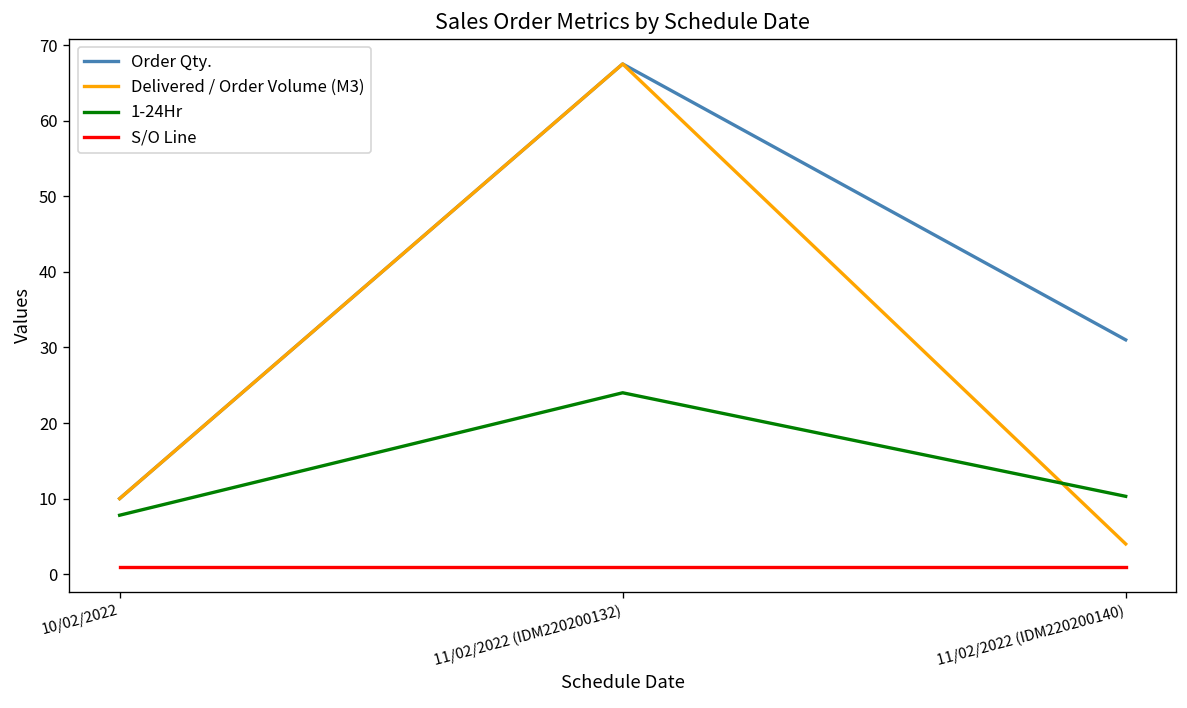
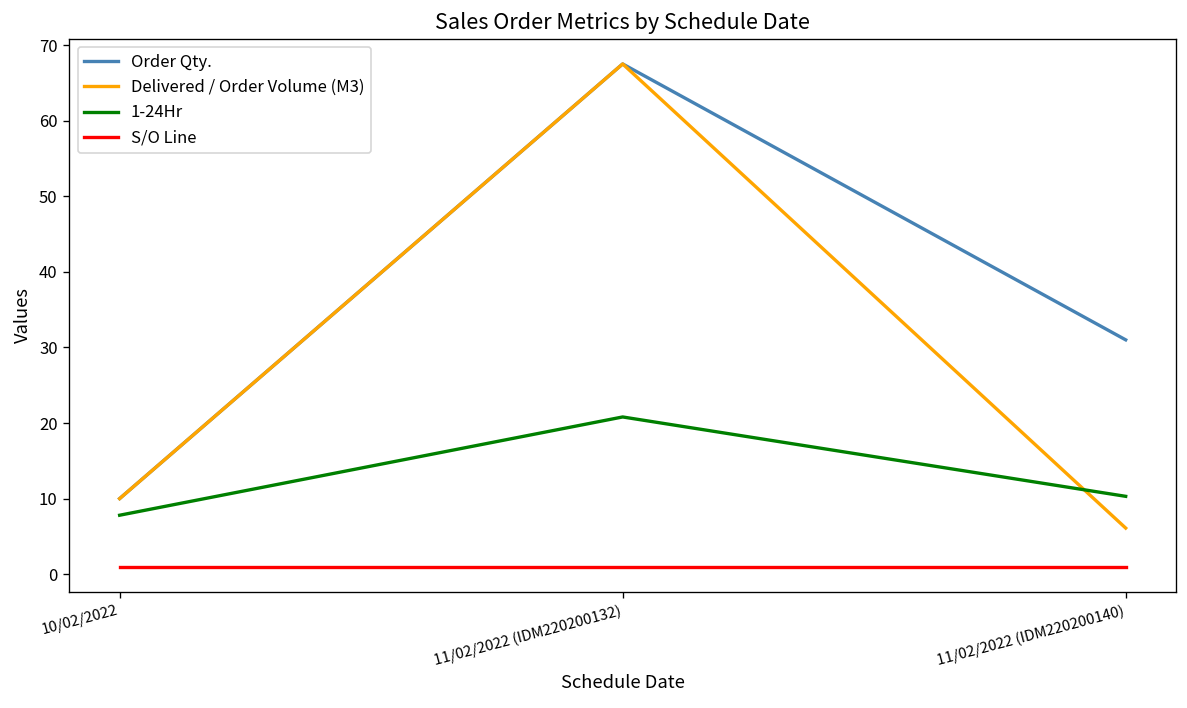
  {
    "Order Qty.": {
      "11/02/2022 (IDM220200140)": 31
    },
    "Delivered / Order Volume (M3)": {
-     "11/02/2022 (IDM220200140)": 4
+     "11/02/2022 (IDM220200140)": 6
    },
    "1-24Hr": {
      "10/02/2022": 8,
-     "11/02/2022 (IDM220200132)": 24,
+     "11/02/2022 (IDM220200132)": 21,
      "11/02/2022 (IDM220200140)": 10
    },
    "S/O Line": {
      "10/02/2022": 1,
      "11/02/2022 (IDM220200132)": 1,
      "11/02/2022 (IDM220200140)": 1
    }
  }
